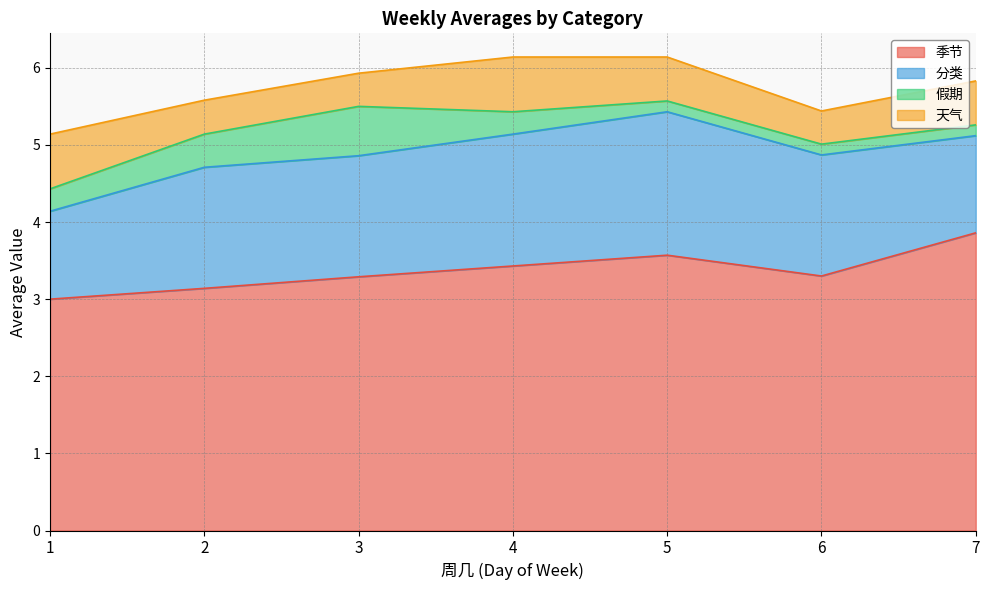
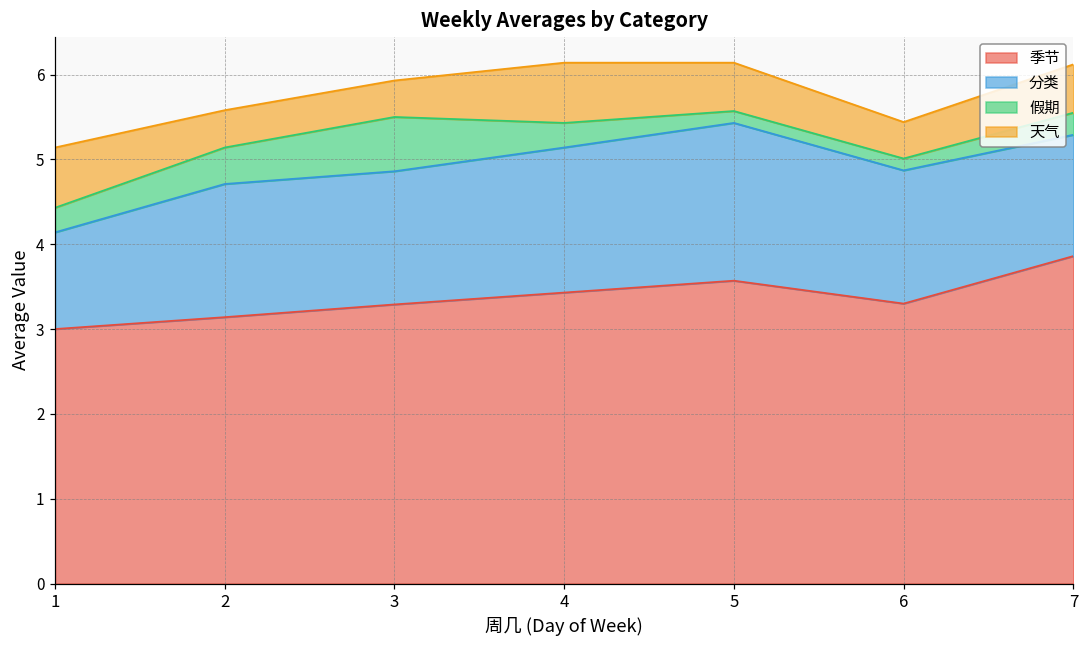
  {
    "季节": {
      "1": 3.0,
      "2": 3.1,
      "3": 3.3,
      "4": 3.4,
      "5": 3.6,
      "6": 3.3,
      "7": 3.9
    },
    "分类": {
      "1": 1.1,
      "2": 1.6,
      "3": 1.6,
      "4": 1.7,
      "5": 1.9,
      "6": 1.6,
-     "7": 1.3
+     "7": 1.4
    },
    "假期": {
      "1": 0.3,
      "2": 0.4,
      "3": 0.6,
      "4": 0.3,
      "5": 0.1,
      "6": 0.1,
-     "7": 0.1
+     "7": 0.3
    },
    "天气": {
      "1": 0.7,
      "2": 0.4,
      "3": 0.4,
      "4": 0.7,
      "5": 0.6,
      "6": 0.4,
      "7": 0.6
    }
  }
